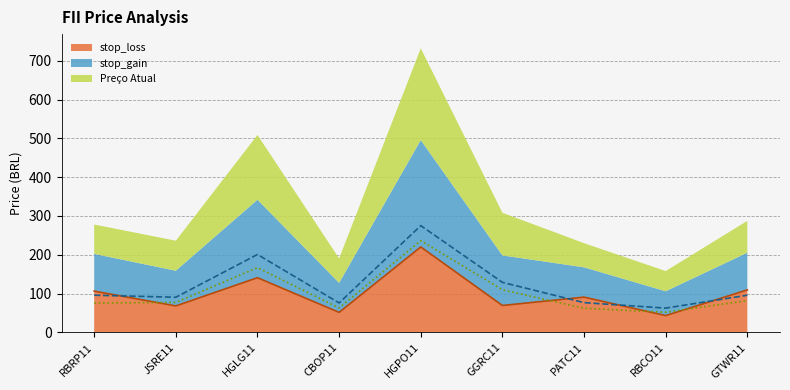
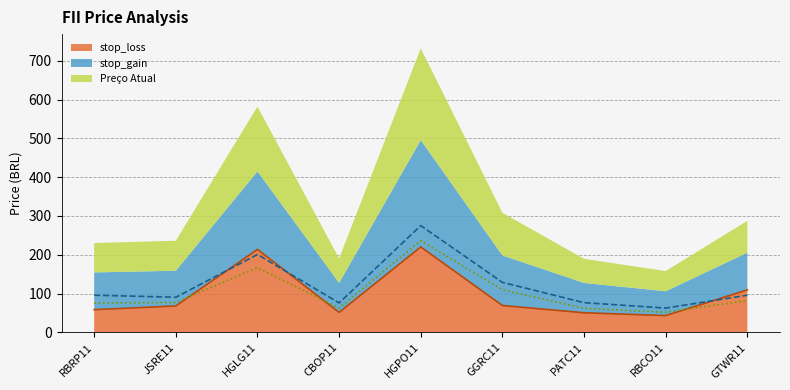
  {
    "stop_loss": {
-     "RBRP11": 110,
+     "RBRP11": 60,
      "JSRE11": 70,
-     "HGLG11": 140,
+     "HGLG11": 210,
      "CBOP11": 50,
      "HGPO11": 220,
      "GGRC11": 70,
-     "PATC11": 90,
+     "PATC11": 50,
      "RBCO11": 40,
      "GTWR11": 110
    },
    "stop_gain": {
      "RBRP11": 100,
      "JSRE11": 90,
      "HGLG11": 200,
      "CBOP11": 80,
      "HGPO11": 280,
      "GGRC11": 130,
      "PATC11": 80,
      "RBCO11": 60,
      "GTWR11": 100
    },
    "Preço Atual": {
      "RBRP11": 80,
      "JSRE11": 80,
      "HGLG11": 170,
      "CBOP11": 60,
      "HGPO11": 240,
      "GGRC11": 110,
      "PATC11": 60,
      "RBCO11": 50,
      "GTWR11": 80
    }
  }
